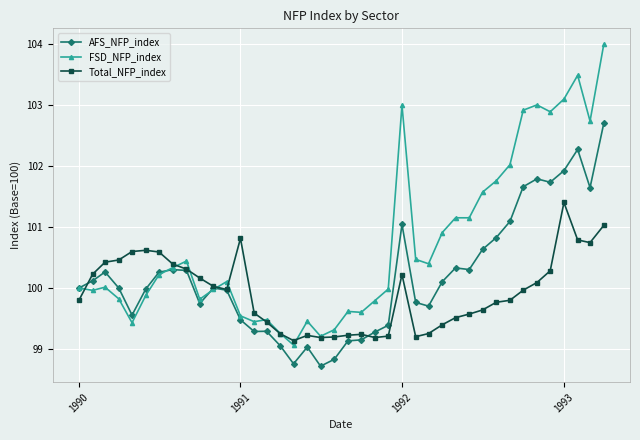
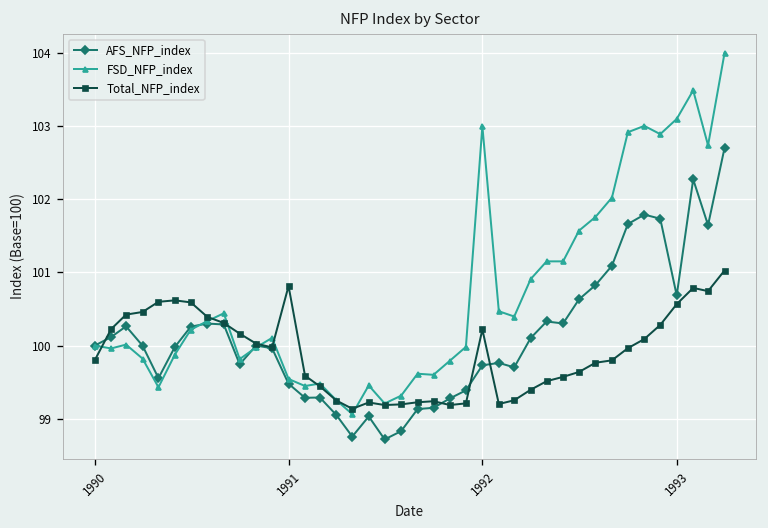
  {
    "AFS_NFP_index": {
      "1991": 99.5,
-     "1992": 101.0,
-     "1993": 101.9
+     "1992": 99.7,
+     "1993": 100.7
    },
    "FSD_NFP_index": {
      "1991": 99.5,
      "1992": 103.0,
      "1993": 103.1
    },
    "Total_NFP_index": {
      "1990": 99.8,
      "1991": 100.8,
      "1992": 100.2,
-     "1993": 101.4
+     "1993": 100.6
    }
  }
